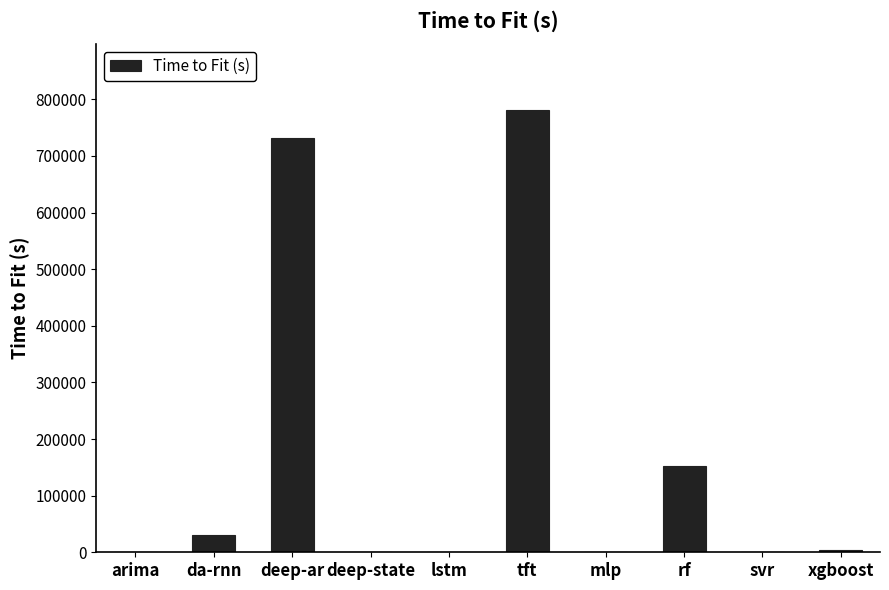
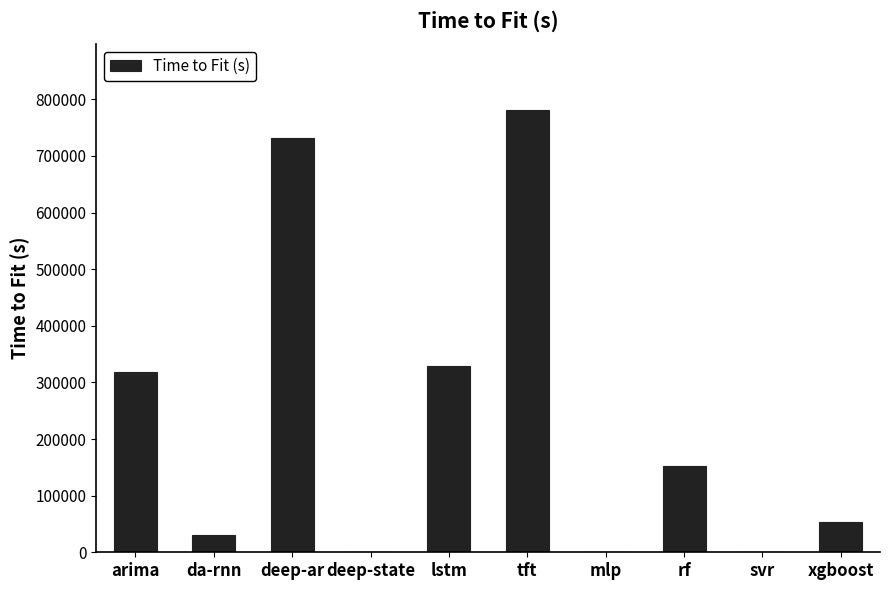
  {
-   "arima": 0,
+   "arima": 320000,
    "da-rnn": 30000,
    "deep-ar": 730000,
-   "lstm": 0,
+   "lstm": 330000,
    "tft": 780000,
    "rf": 150000,
-   "xgboost": 0
+   "xgboost": 50000
  }
